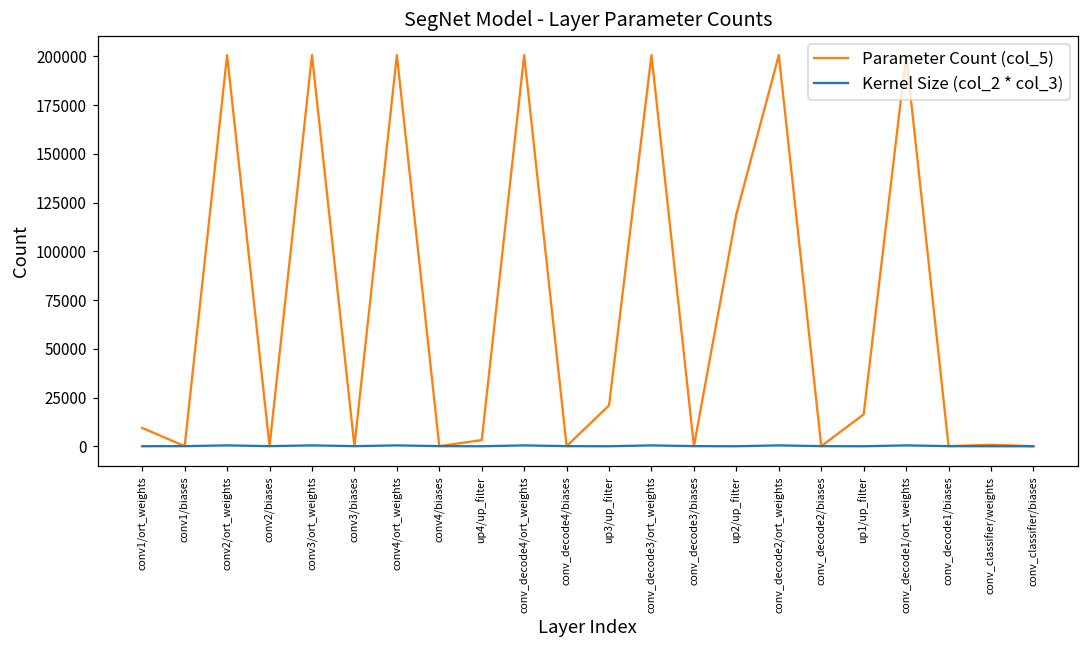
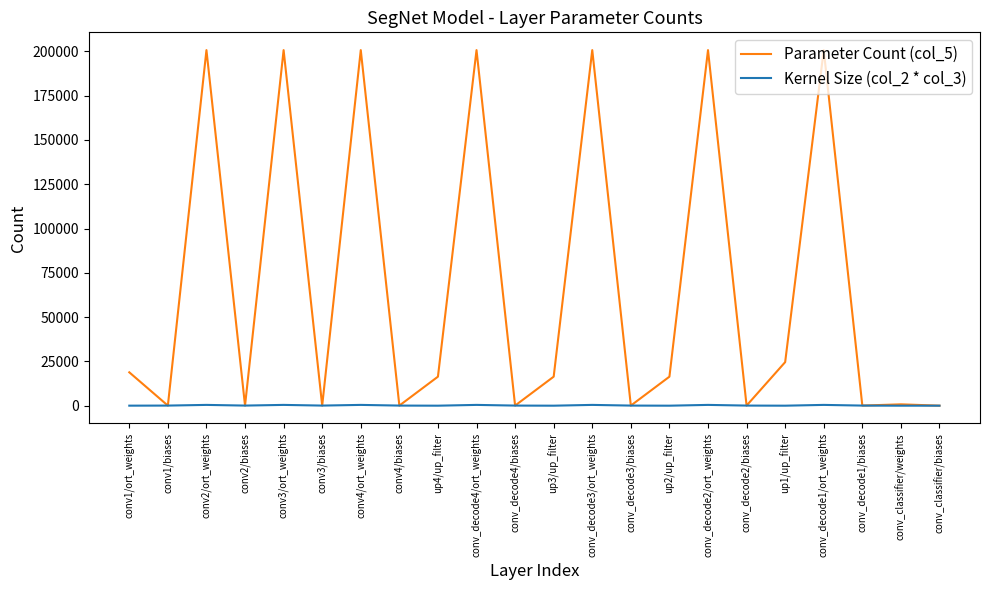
  {
    "Parameter Count (col_5)": {
-     "conv1/ort_weights": 9000,
+     "conv1/ort_weights": 19000,
      "conv2/ort_weights": 201000,
      "conv3/ort_weights": 201000,
      "conv4/ort_weights": 201000,
-     "up4/up_filter": 3000,
+     "up4/up_filter": 16000,
      "conv_decode4/ort_weights": 201000,
-     "up3/up_filter": 21000,
+     "up3/up_filter": 16000,
      "conv_decode3/ort_weights": 201000,
-     "up2/up_filter": 119000,
+     "up2/up_filter": 16000,
      "conv_decode2/ort_weights": 201000,
-     "up1/up_filter": 16000
+     "up1/up_filter": 25000
    },
    "Kernel Size (col_2 * col_3)": {
      "conv1/ort_weights": 0,
      "conv2/ort_weights": 0,
      "conv3/ort_weights": 0,
      "conv4/ort_weights": 0,
      "up4/up_filter": 0,
      "conv_decode4/ort_weights": 0,
      "up3/up_filter": 0,
      "conv_decode3/ort_weights": 0,
      "up2/up_filter": 0,
      "conv_decode2/ort_weights": 0,
      "up1/up_filter": 0,
      "conv_decode1/ort_weights": 0
    }
  }
